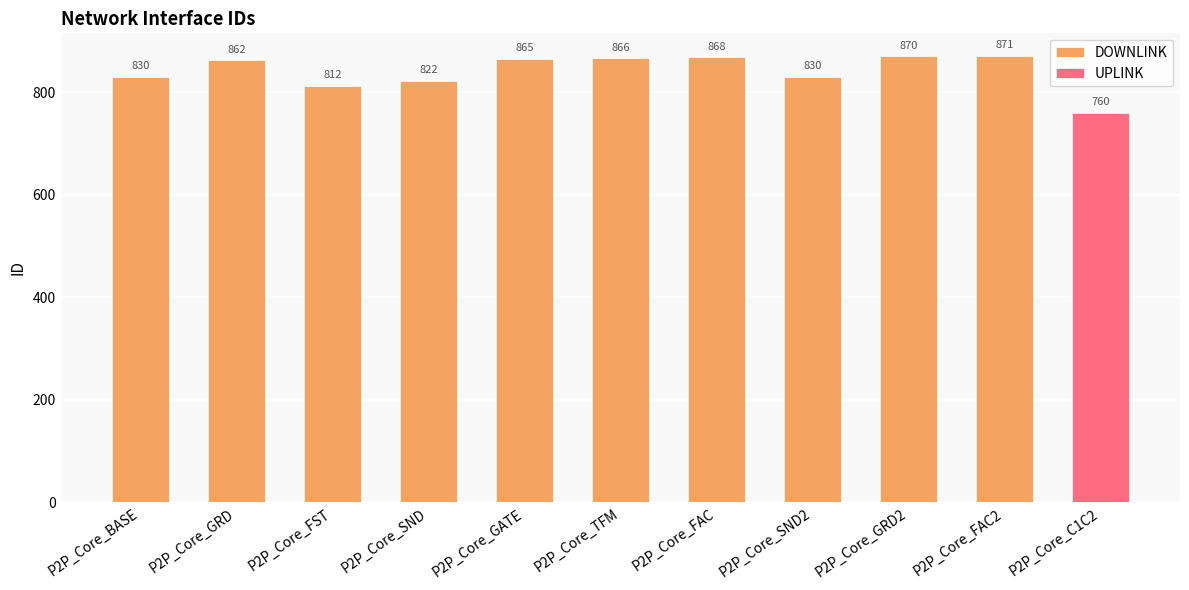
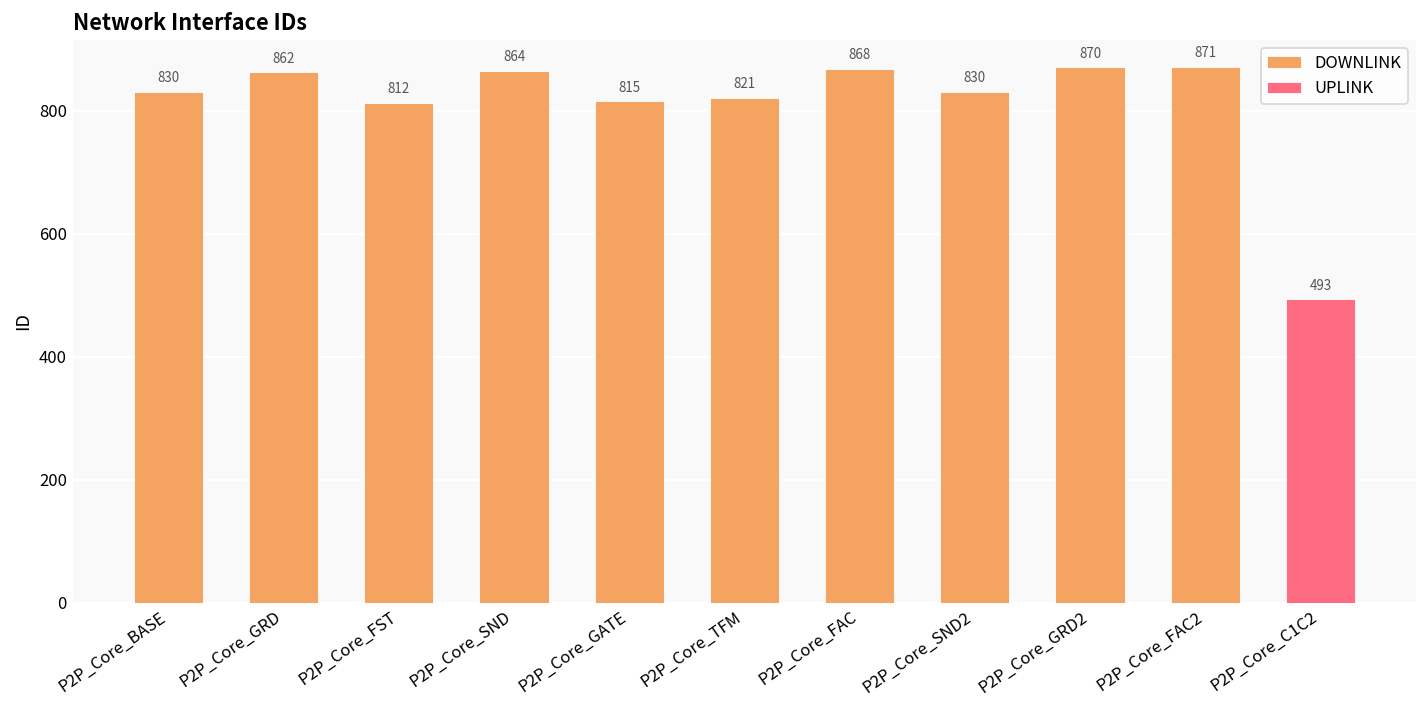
  {
    "DOWNLINK": {
      "P2P_Core_BASE": 830,
      "P2P_Core_GRD": 862,
      "P2P_Core_FST": 812,
-     "P2P_Core_SND": 822,
-     "P2P_Core_GATE": 865,
-     "P2P_Core_TFM": 866,
+     "P2P_Core_SND": 864,
+     "P2P_Core_GATE": 815,
+     "P2P_Core_TFM": 821,
      "P2P_Core_FAC": 868,
      "P2P_Core_SND2": 830,
      "P2P_Core_GRD2": 870,
      "P2P_Core_FAC2": 871
    },
    "UPLINK": {
-     "P2P_Core_C1C2": 760
+     "P2P_Core_C1C2": 493
    }
  }
